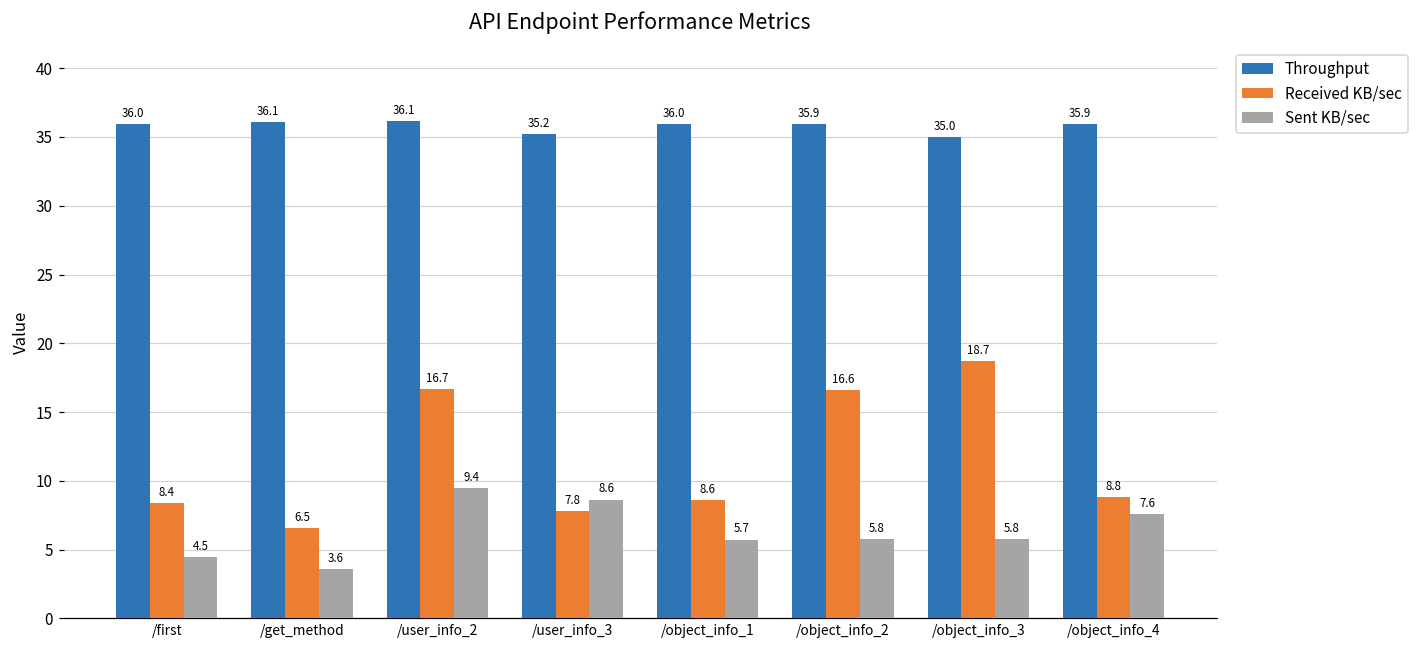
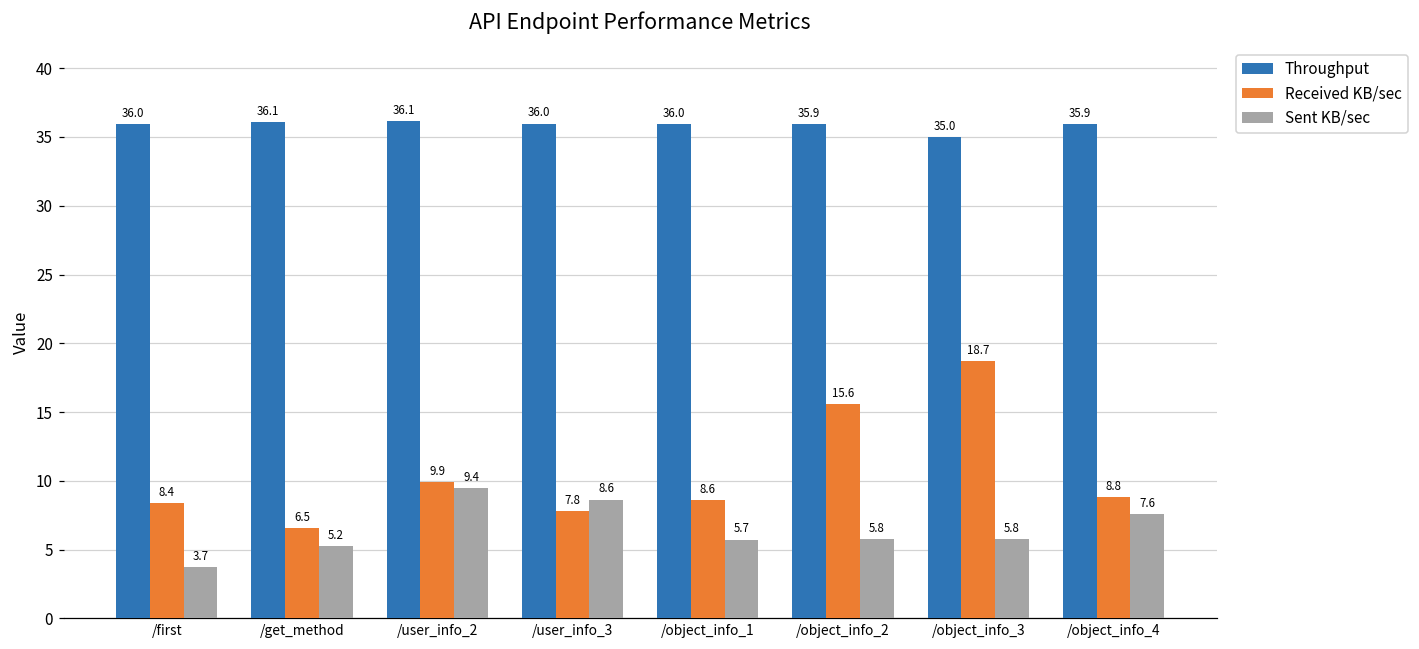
  {
    "Throughput": {
      "/first": 36.0,
      "/get_method": 36.1,
      "/user_info_2": 36.1,
-     "/user_info_3": 35.2,
+     "/user_info_3": 36.0,
      "/object_info_1": 36.0,
      "/object_info_2": 35.9,
      "/object_info_3": 35.0,
      "/object_info_4": 35.9
    },
    "Received KB/sec": {
      "/first": 8.4,
      "/get_method": 6.5,
-     "/user_info_2": 16.7,
+     "/user_info_2": 9.9,
      "/user_info_3": 7.8,
      "/object_info_1": 8.6,
-     "/object_info_2": 16.6,
+     "/object_info_2": 15.6,
      "/object_info_3": 18.7,
      "/object_info_4": 8.8
    },
    "Sent KB/sec": {
-     "/first": 4.5,
-     "/get_method": 3.6,
+     "/first": 3.7,
+     "/get_method": 5.2,
      "/user_info_2": 9.4,
      "/user_info_3": 8.6,
      "/object_info_1": 5.7,
      "/object_info_2": 5.8,
      "/object_info_3": 5.8,
      "/object_info_4": 7.6
    }
  }
